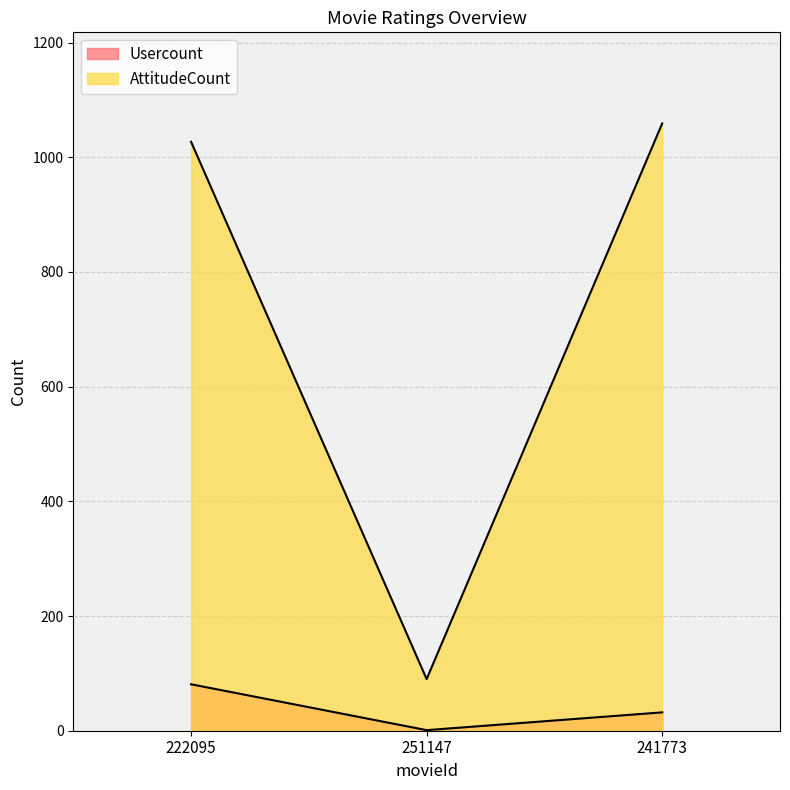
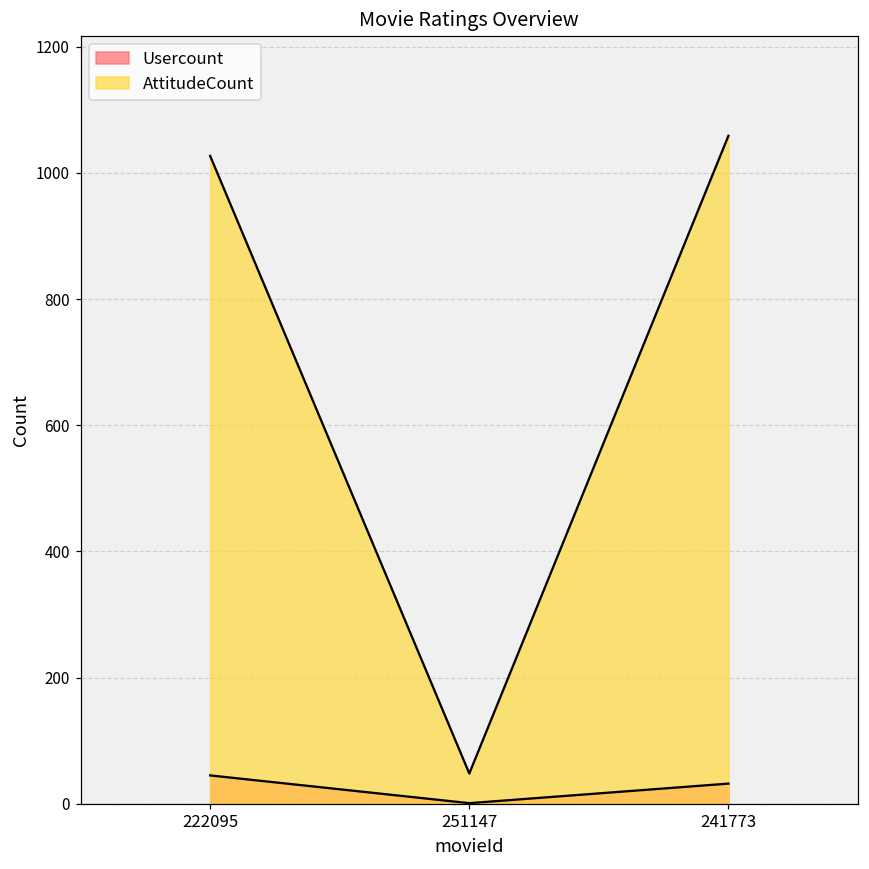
  {
    "Usercount": {
-     "222095": 80,
+     "222095": 50,
      "251147": 0,
      "241773": 30
    },
    "AttitudeCount": {
      "222095": 1030,
-     "251147": 90,
+     "251147": 50,
      "241773": 1060
    }
  }
